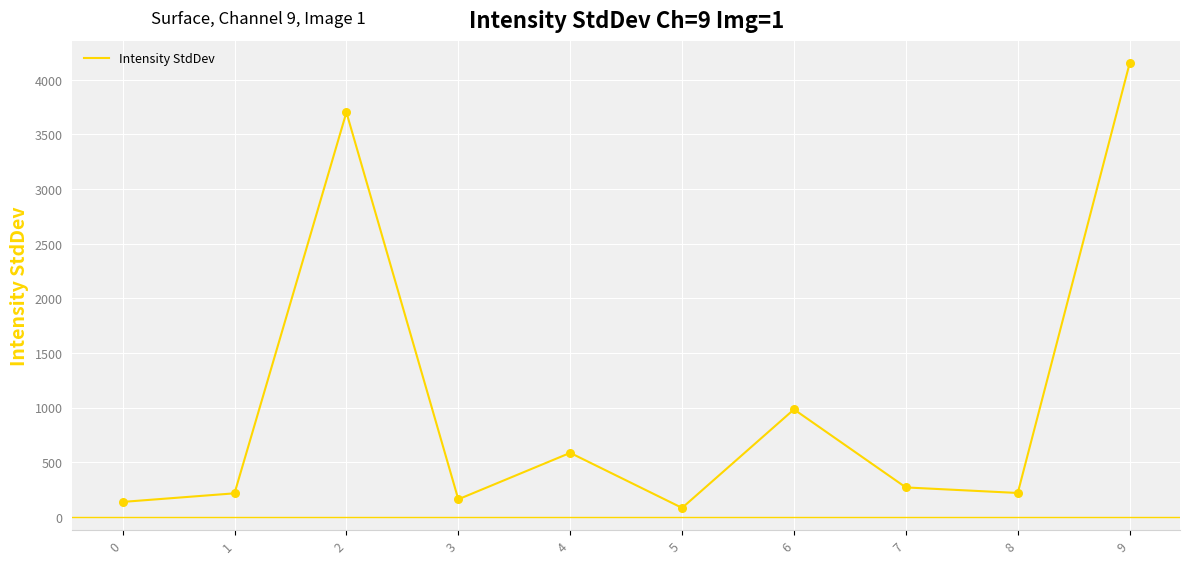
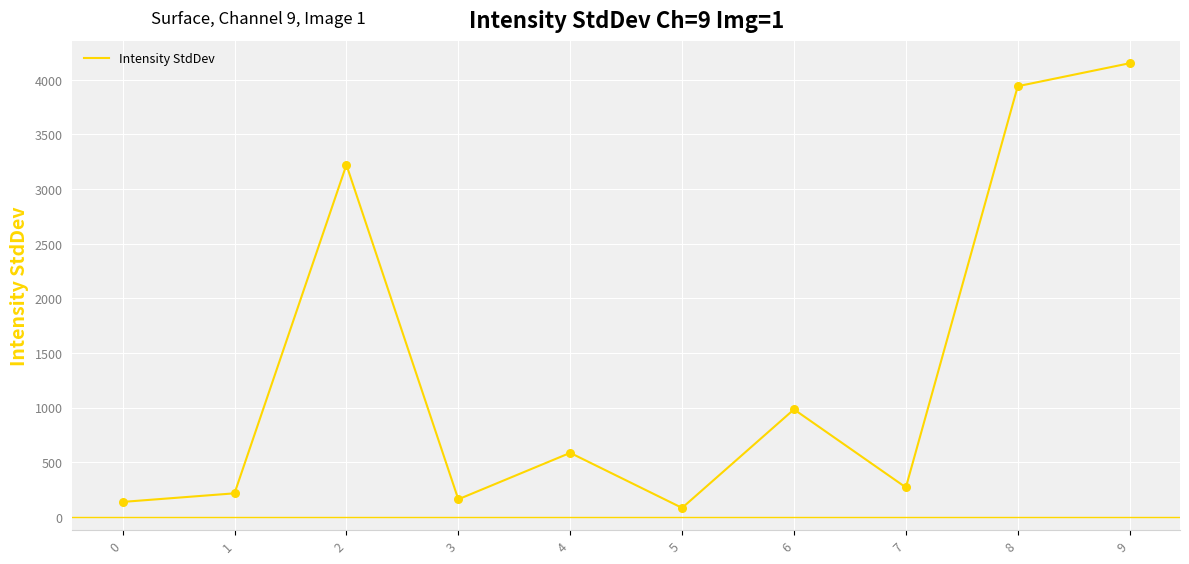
  {
    "0": 140,
    "1": 220,
-   "2": 3700,
+   "2": 3220,
    "3": 160,
    "4": 590,
    "5": 80,
    "6": 980,
    "7": 270,
-   "8": 220,
+   "8": 3940,
    "9": 4150
  }
